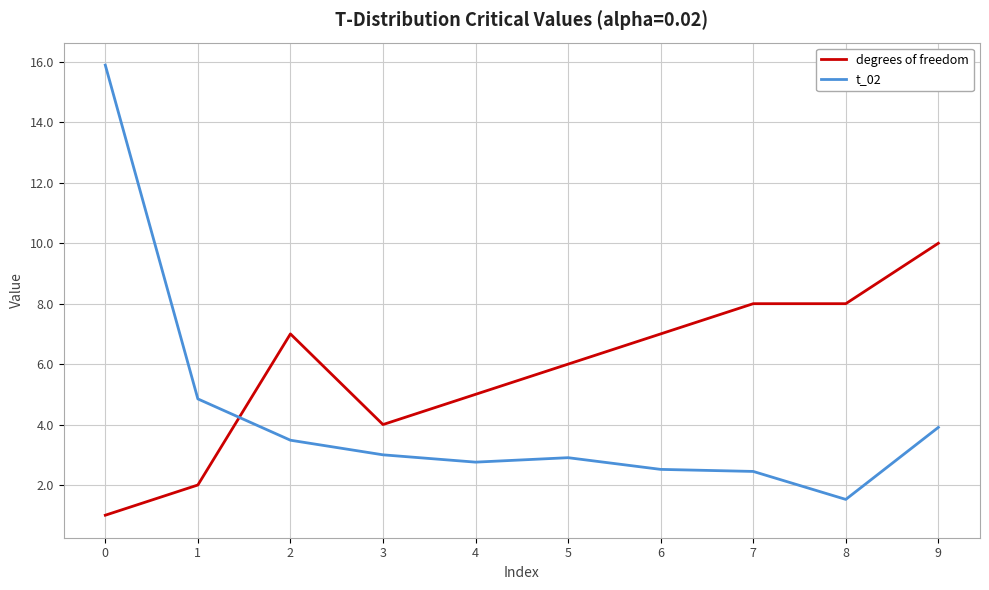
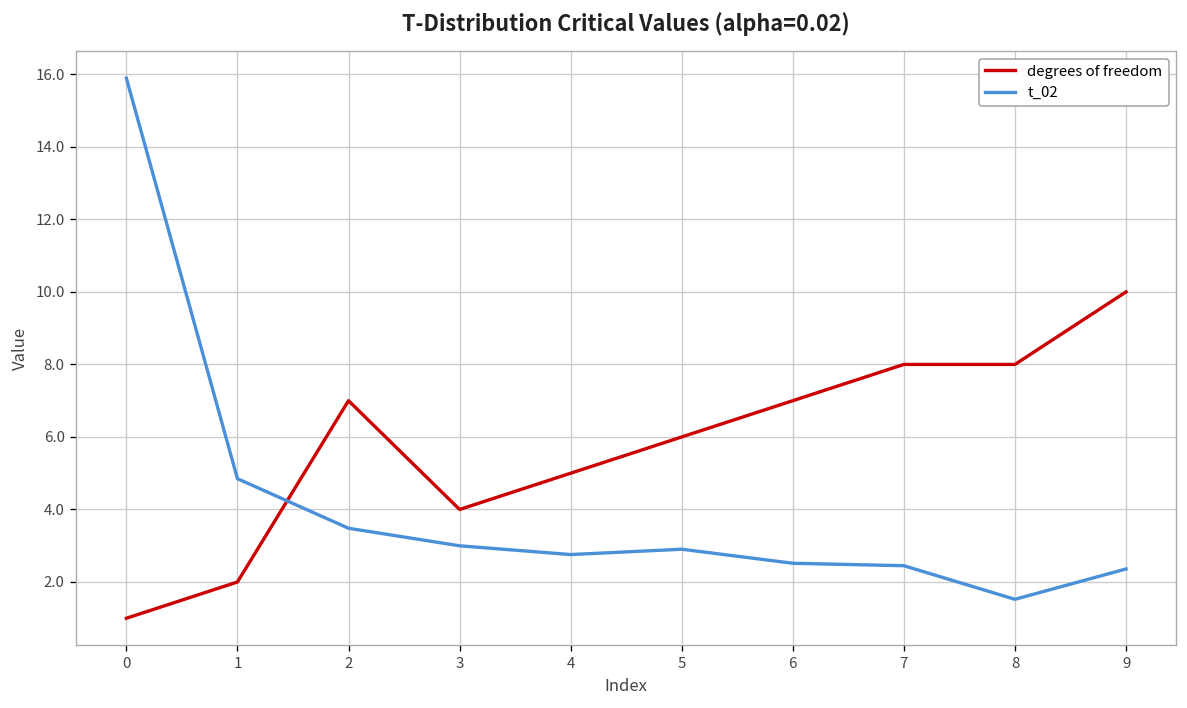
  {
    "degrees of freedom": {
      "0": 1.0,
      "1": 2.0,
      "2": 7.0,
      "3": 4.0,
      "4": 5.0,
      "5": 6.0,
      "6": 7.0,
      "7": 8.0,
      "8": 8.0,
      "9": 10.0
    },
    "t_02": {
      "0": 15.9,
      "1": 4.8,
      "2": 3.5,
      "3": 3.0,
      "4": 2.8,
      "5": 2.9,
      "6": 2.5,
      "7": 2.4,
      "8": 1.5,
-     "9": 3.9
+     "9": 2.4
    }
  }
